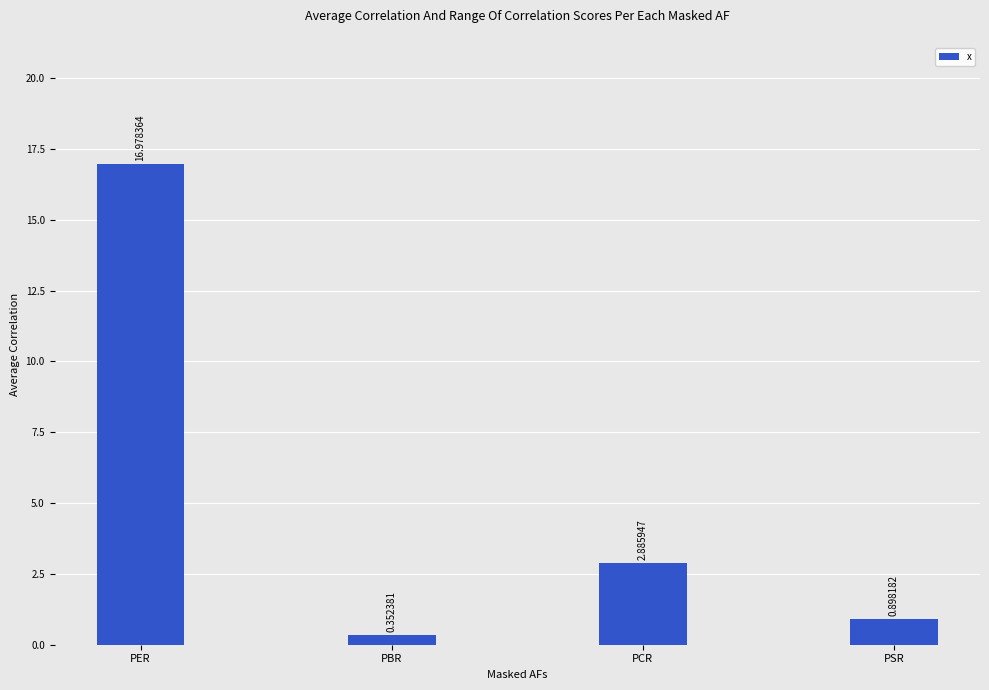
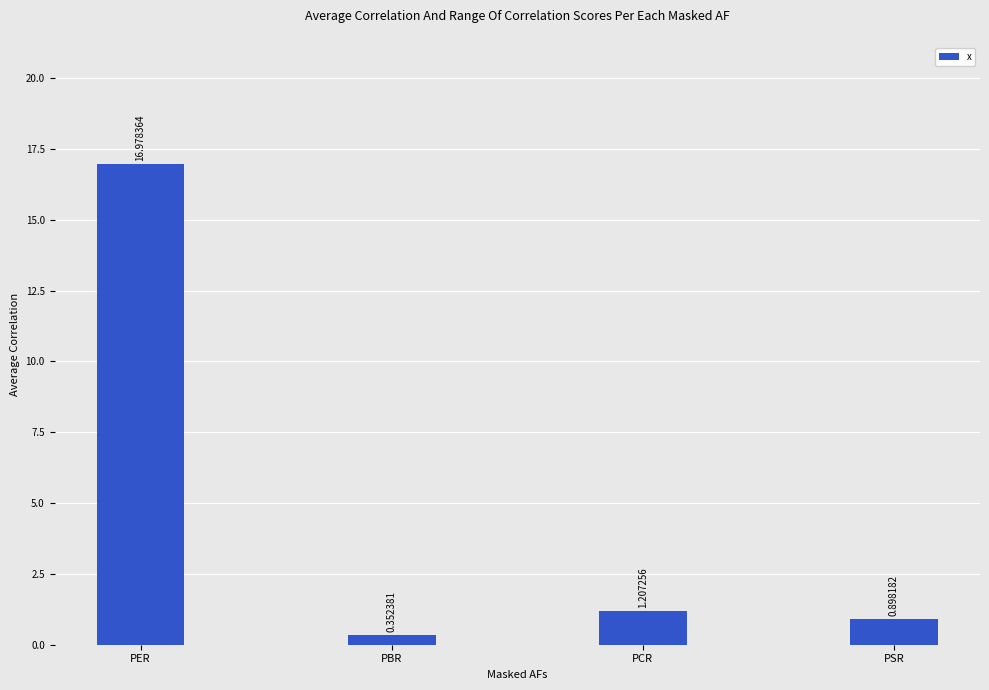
  {
    "PER": 16.978364,
    "PBR": 0.352381,
-   "PCR": 2.885947,
+   "PCR": 1.207256,
    "PSR": 0.898182
  }
